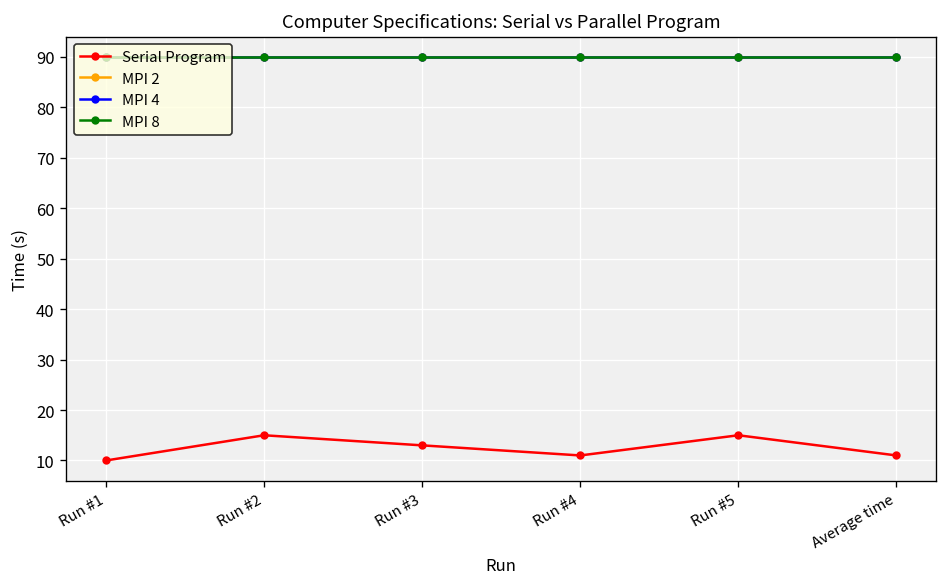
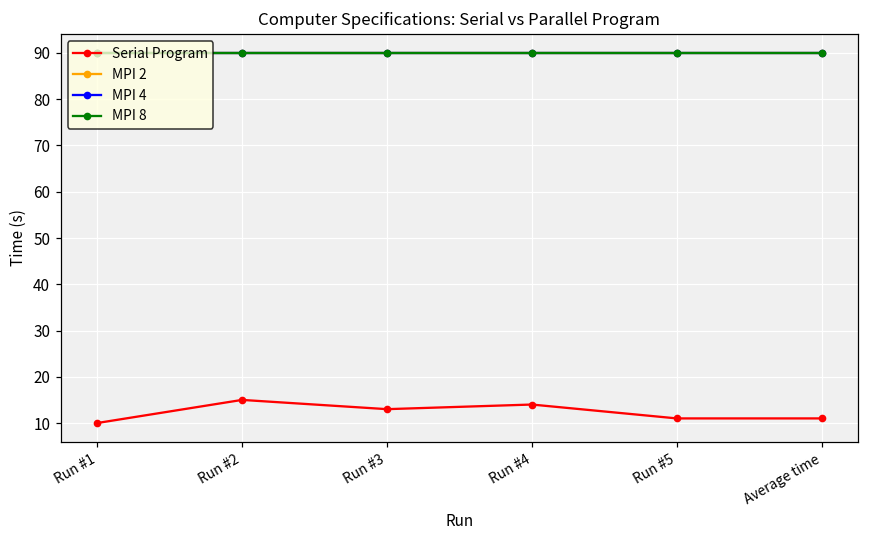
  {
    "Serial Program": {
      "Run #1": 10,
      "Run #2": 15,
      "Run #3": 13,
-     "Run #4": 11,
-     "Run #5": 15,
+     "Run #4": 14,
+     "Run #5": 11,
      "Average time": 11
    },
    "MPI 8": {
      "Run #2": 90,
      "Run #3": 90,
      "Run #4": 90,
      "Run #5": 90,
      "Average time": 90
    }
  }
